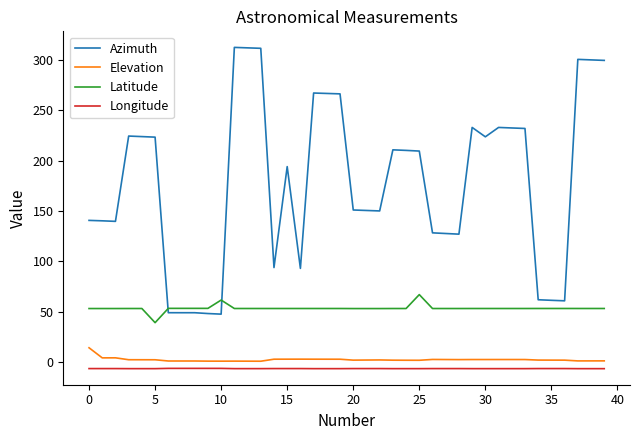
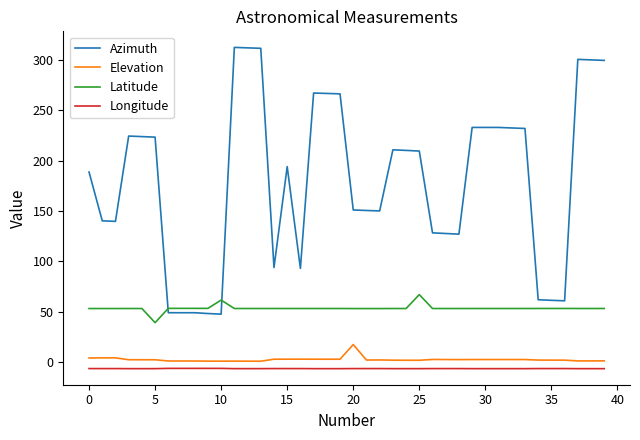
  {
    "Azimuth": {
-     "0": 141,
+     "0": 189,
      "5": 223,
      "10": 47,
      "15": 194,
      "20": 151,
      "25": 209,
-     "30": 224,
+     "30": 233,
      "35": 61
    },
    "Elevation": {
-     "0": 14,
+     "0": 4,
      "5": 2,
      "10": 1,
      "15": 3,
-     "20": 2,
+     "20": 17,
      "25": 2,
      "30": 2,
      "35": 2
    },
    "Latitude": {
      "0": 53,
      "5": 39,
      "10": 61,
      "15": 53,
      "20": 53,
      "25": 67,
      "30": 53,
      "35": 53
    },
    "Longitude": {
      "0": -7,
      "5": -7,
      "10": -6,
      "15": -7,
      "20": -7,
      "25": -7,
      "30": -7,
      "35": -7
    }
  }
